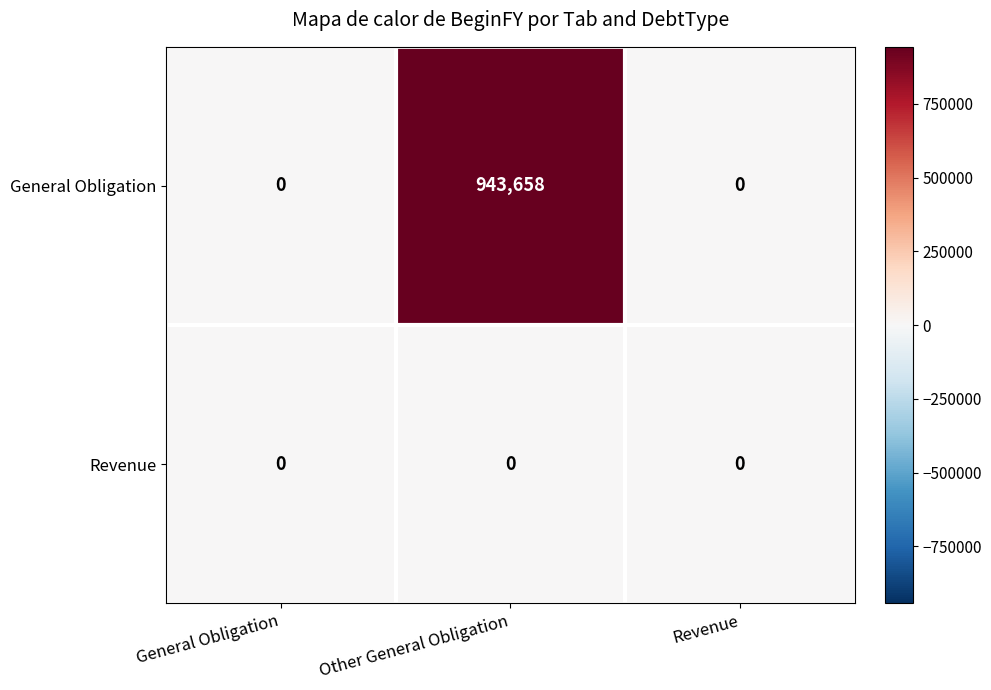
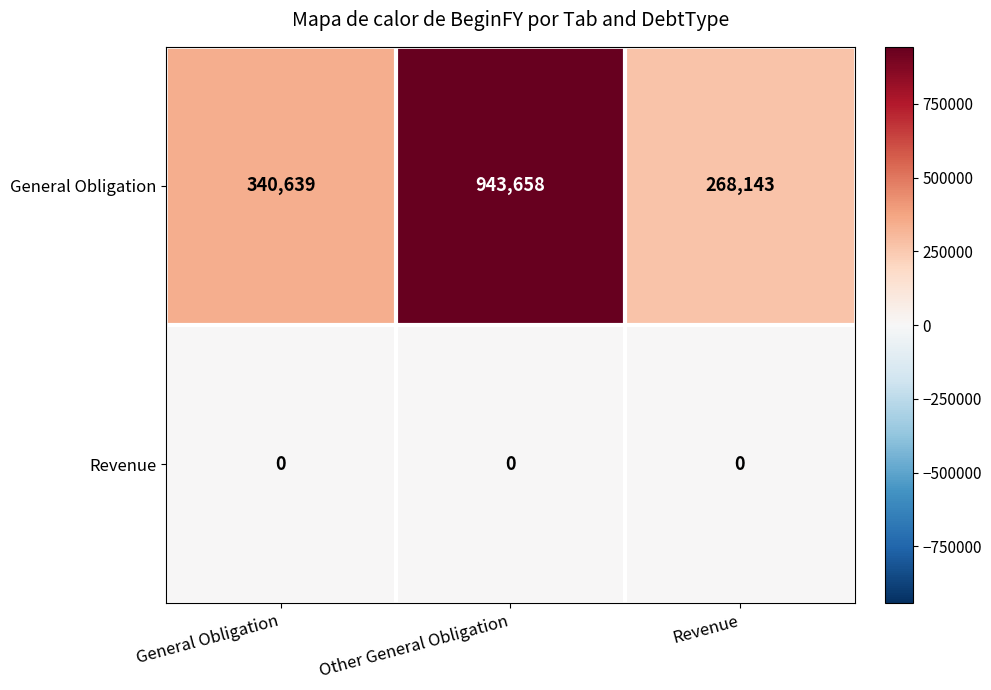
  {
    "General Obligation": {
-     "General Obligation": "0",
+     "General Obligation": "340,639",
      "Other General Obligation": "943,658",
-     "Revenue": "0"
+     "Revenue": "268,143"
    },
    "Revenue": {
      "General Obligation": "0",
      "Other General Obligation": "0",
      "Revenue": "0"
    }
  }
